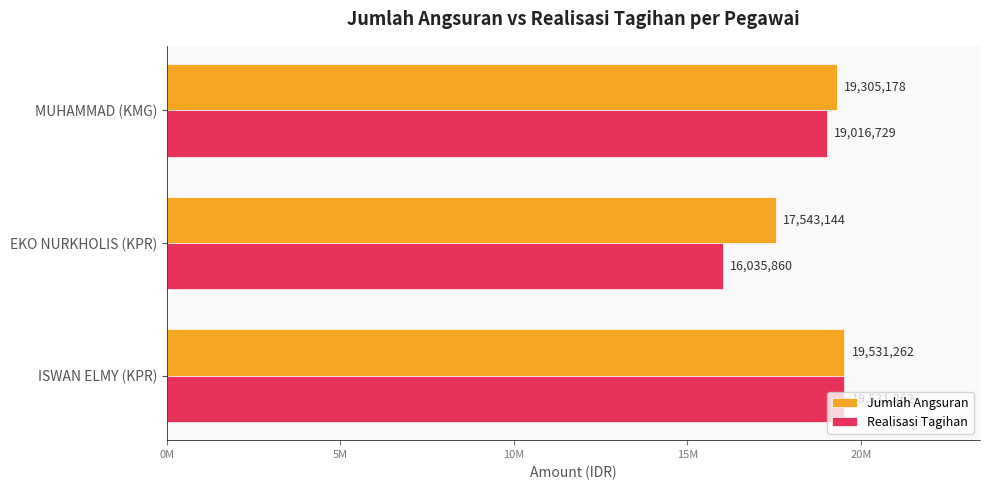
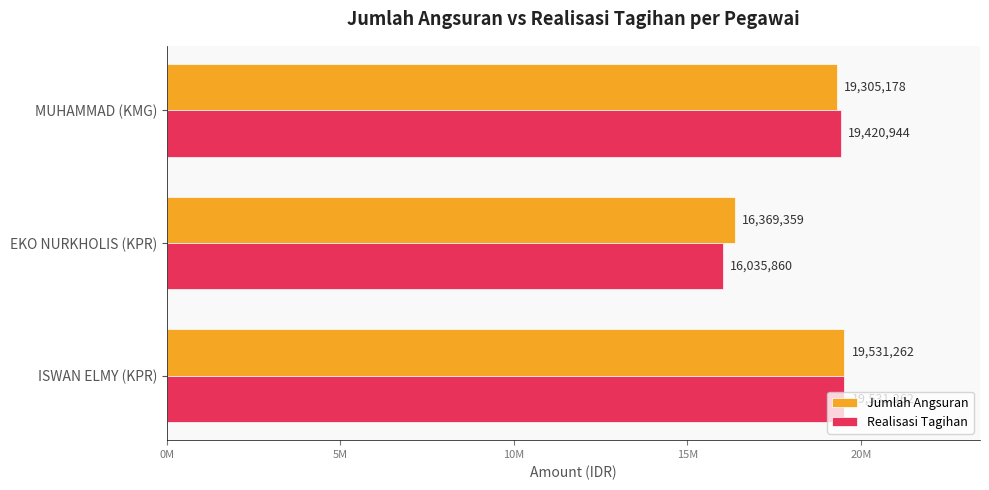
  {
    "Jumlah Angsuran": {
      "MUHAMMAD (KMG)": "19,305,178",
-     "EKO NURKHOLIS (KPR)": "17,543,144",
+     "EKO NURKHOLIS (KPR)": "16,369,359",
      "ISWAN ELMY (KPR)": "19,531,262"
    },
    "Realisasi Tagihan": {
-     "MUHAMMAD (KMG)": "19,016,729",
+     "MUHAMMAD (KMG)": "19,420,944",
      "EKO NURKHOLIS (KPR)": "16,035,860"
    }
  }
